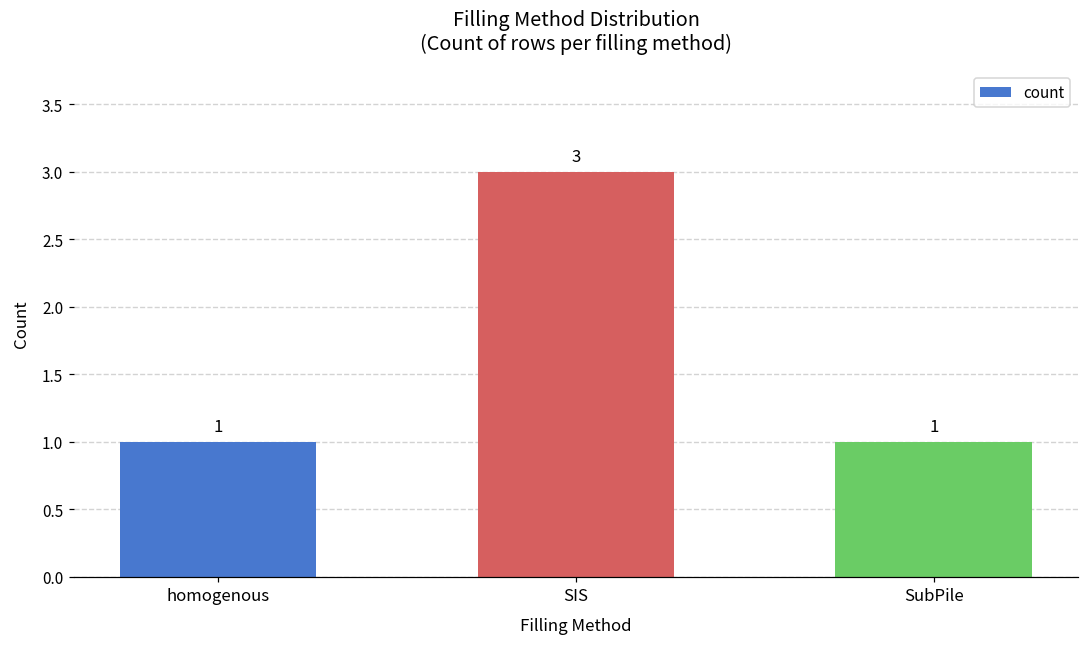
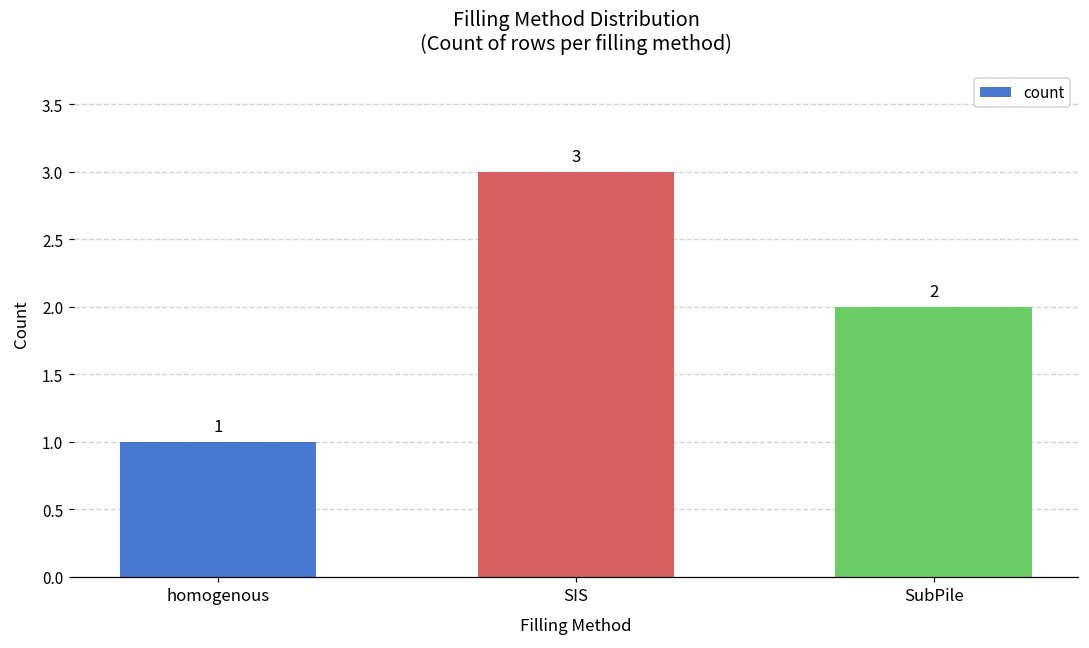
  {
    "homogenous": 1,
    "SIS": 3,
-   "SubPile": 1
+   "SubPile": 2
  }
